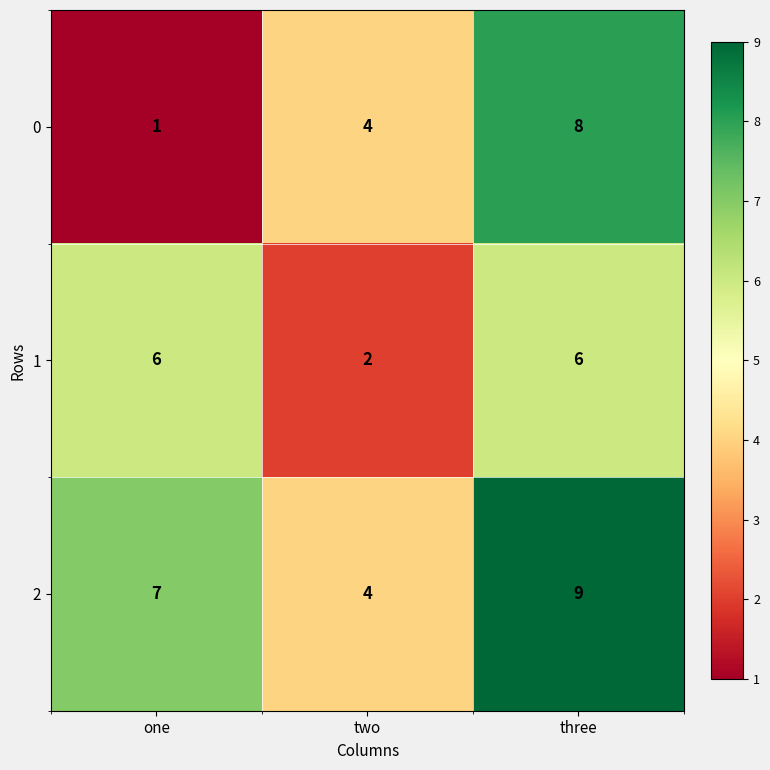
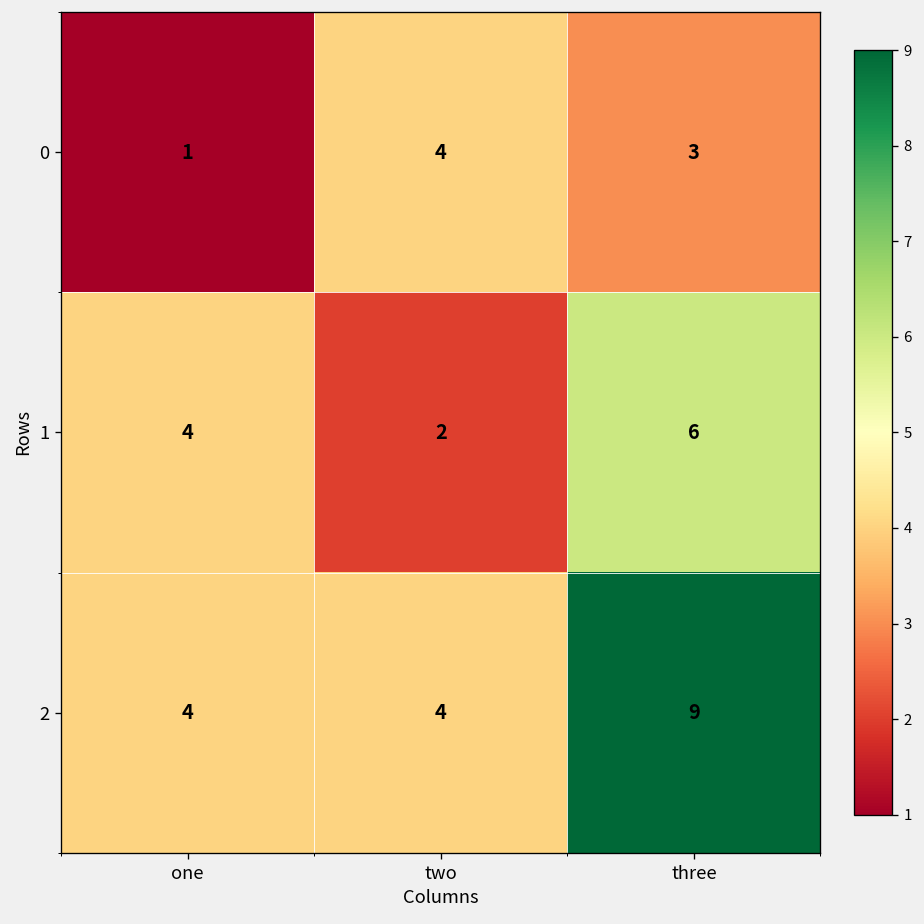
  {
    "0": {
      "one": 1,
      "two": 4,
-     "three": 8
+     "three": 3
    },
    "1": {
-     "one": 6,
+     "one": 4,
      "two": 2,
      "three": 6
    },
    "2": {
-     "one": 7,
+     "one": 4,
      "two": 4,
      "three": 9
    }
  }
